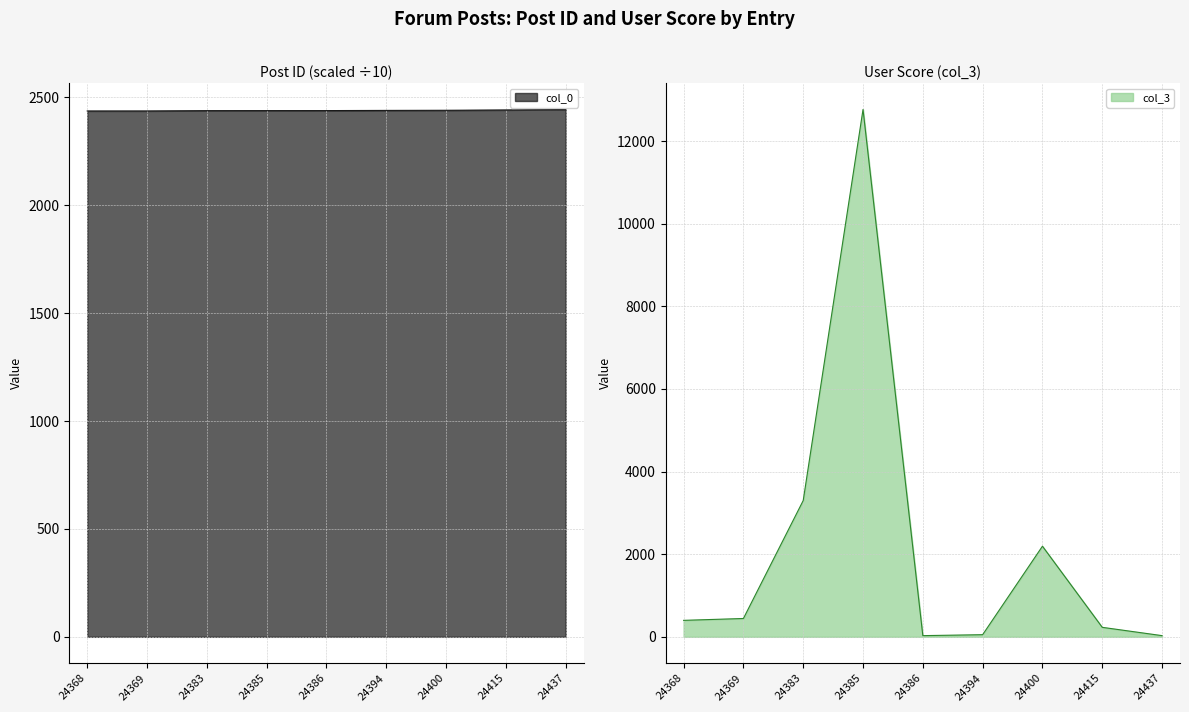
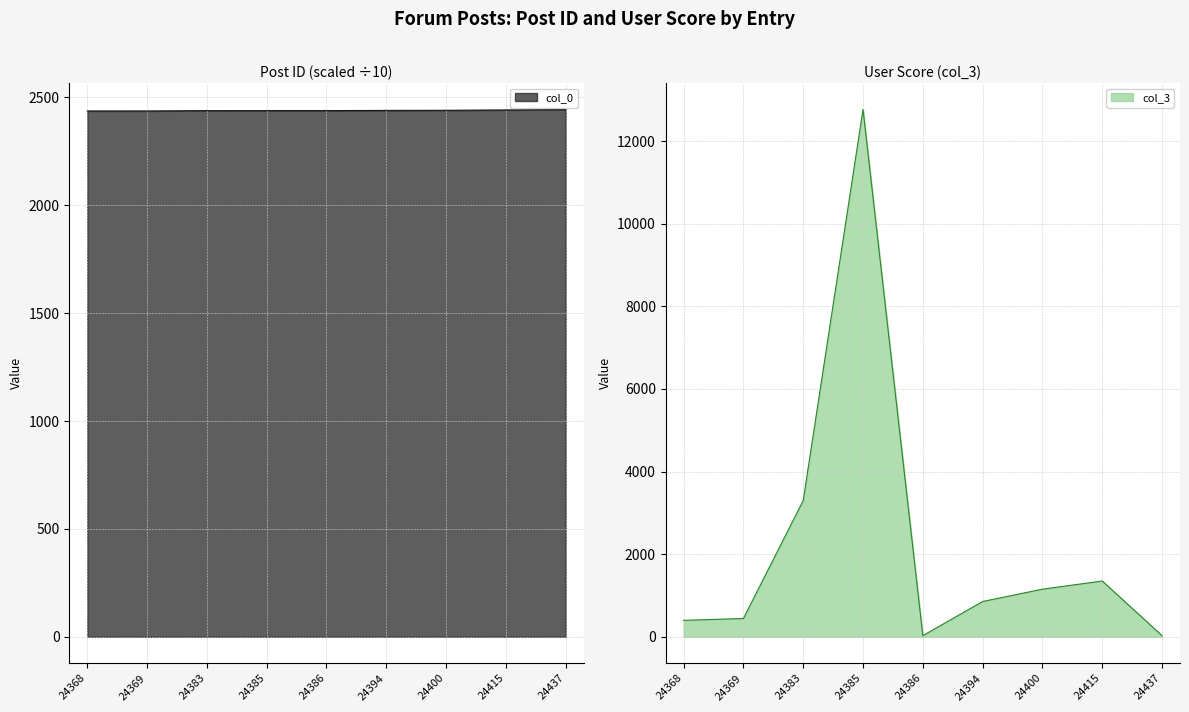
  {
    "Post ID (scaled ÷10)": {
      "24368": 2440,
      "24369": 2440,
      "24383": 2440,
      "24385": 2440,
      "24386": 2440,
      "24394": 2440,
      "24400": 2440,
      "24415": 2440,
      "24437": 2440
    },
    "User Score (col_3)": {
      "24368": 400,
      "24369": 400,
      "24383": 3300,
      "24385": 12800,
      "24386": 0,
-     "24394": 100,
-     "24400": 2200,
-     "24415": 200,
+     "24394": 900,
+     "24400": 1200,
+     "24415": 1400,
      "24437": 0
    }
  }
